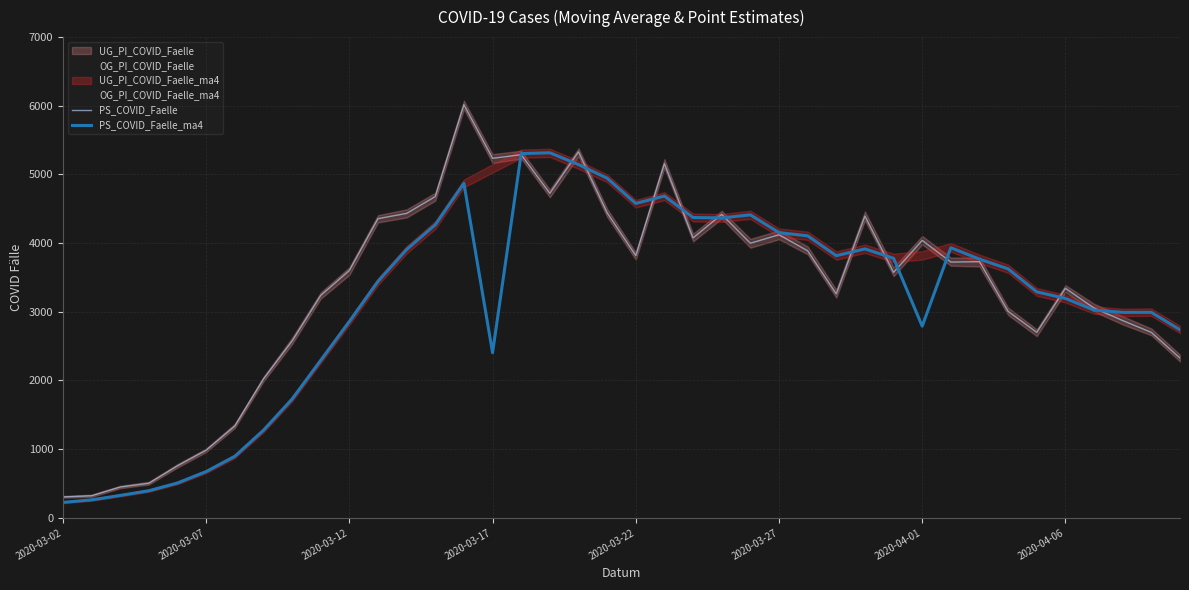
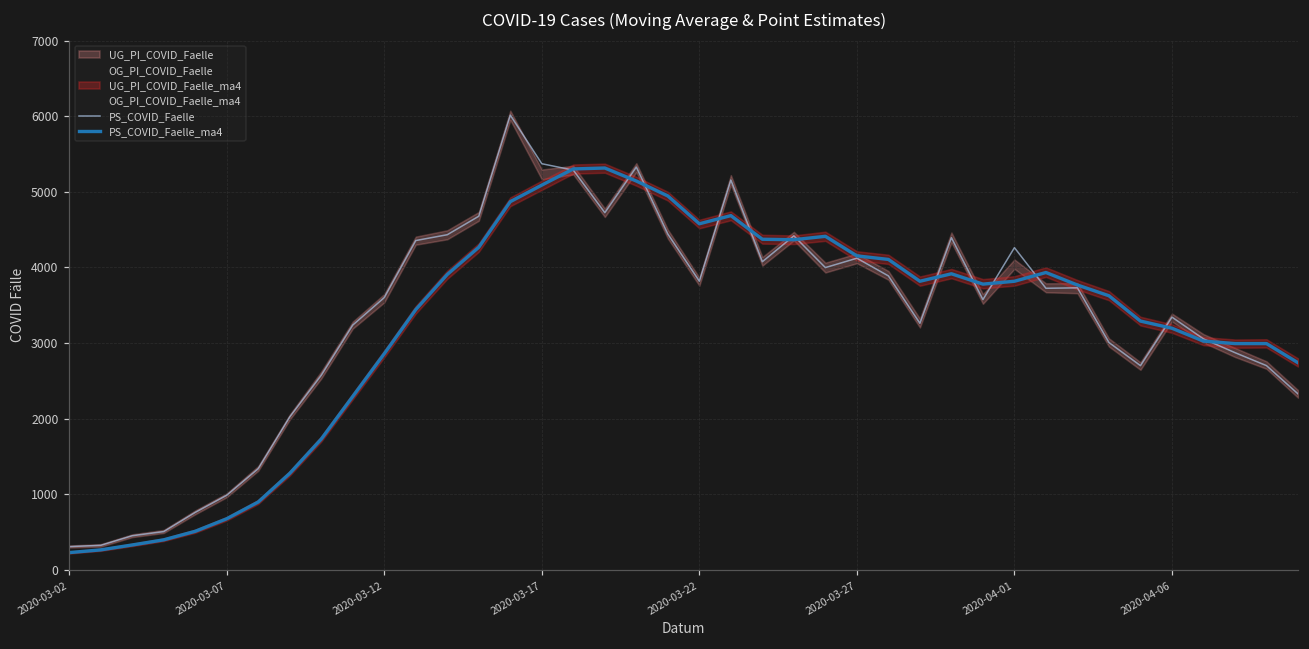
  {
    "PS_COVID_Faelle": {
      "2020-03-12": 3600,
-     "2020-03-17": 5200,
+     "2020-03-17": 5400,
      "2020-03-22": 3800,
-     "2020-04-01": 4000,
+     "2020-04-01": 4300,
      "2020-04-06": 3300
    },
    "PS_COVID_Faelle_ma4": {
      "2020-03-12": 2900,
-     "2020-03-17": 2400,
+     "2020-03-17": 5100,
      "2020-03-22": 4600,
-     "2020-04-01": 2800,
+     "2020-04-01": 3800,
      "2020-04-06": 3200
    }
  }
